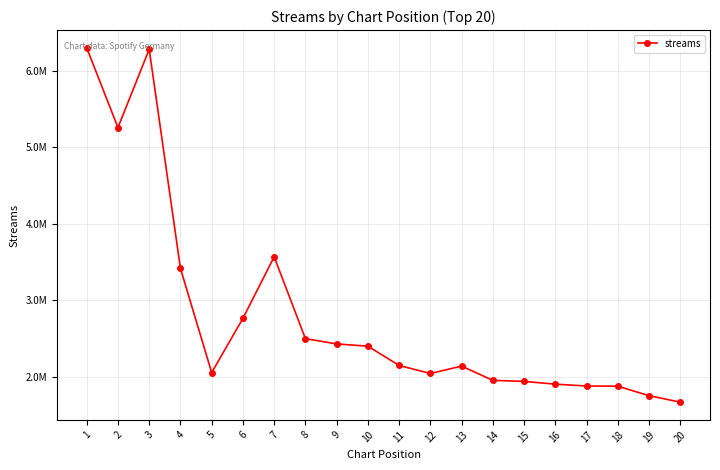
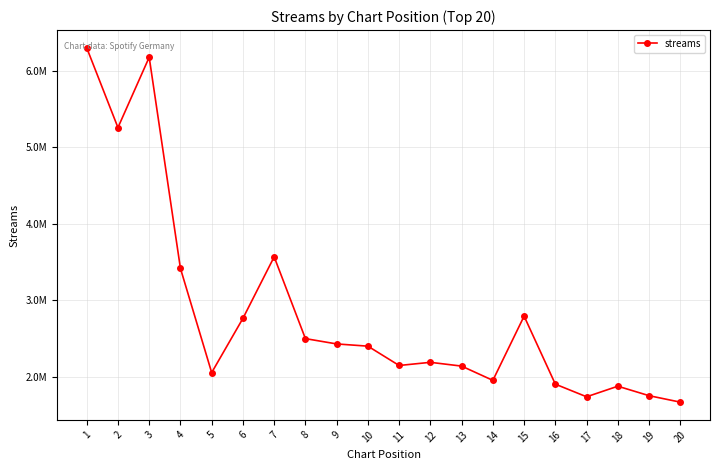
  {
    "1": 6300000,
    "2": 5300000,
-   "3": 6300000,
+   "3": 6200000,
    "4": 3400000,
    "5": 2100000,
    "6": 2800000,
    "7": 3600000,
    "8": 2500000,
    "9": 2400000,
    "10": 2400000,
    "11": 2100000,
-   "12": 2000000,
+   "12": 2200000,
    "13": 2100000,
    "14": 2000000,
-   "15": 1900000,
+   "15": 2800000,
    "16": 1900000,
-   "17": 1900000,
+   "17": 1700000,
    "18": 1900000,
    "19": 1800000,
    "20": 1700000
  }
